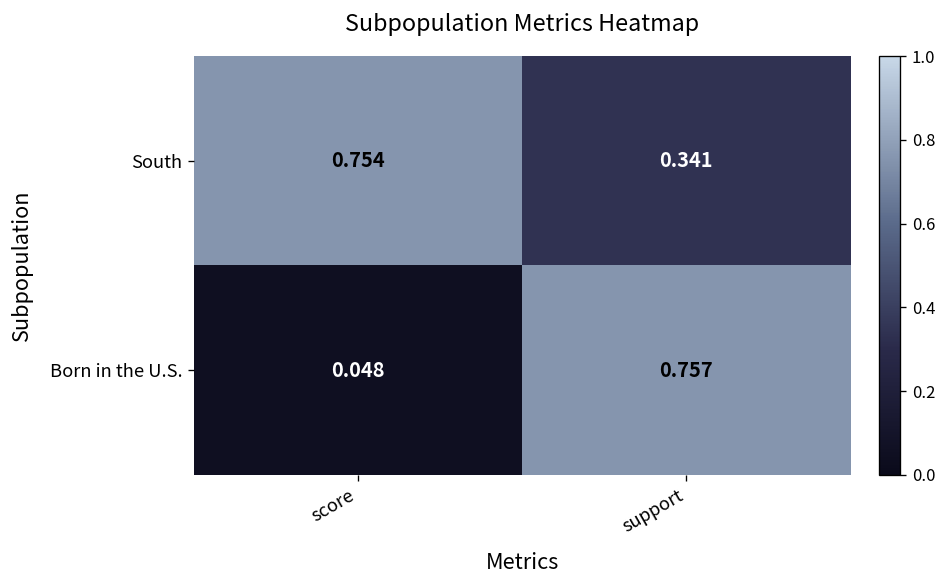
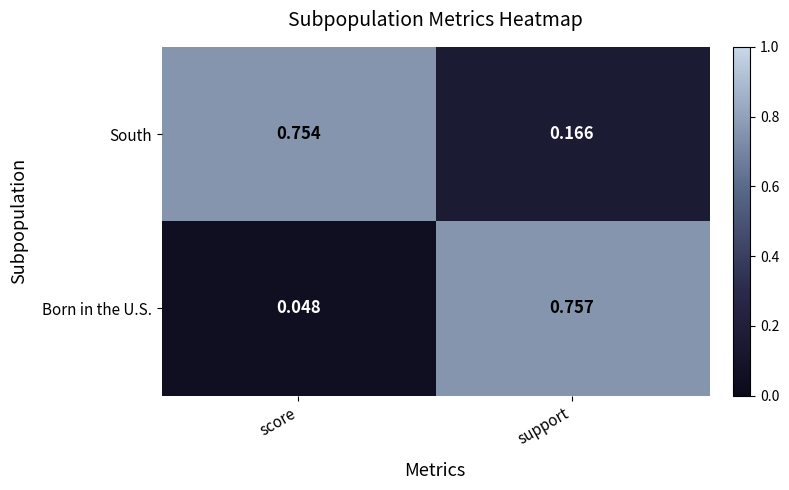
  {
    "South": {
      "score": 0.754,
-     "support": 0.341
+     "support": 0.166
    },
    "Born in the U.S.": {
      "score": 0.048,
      "support": 0.757
    }
  }
